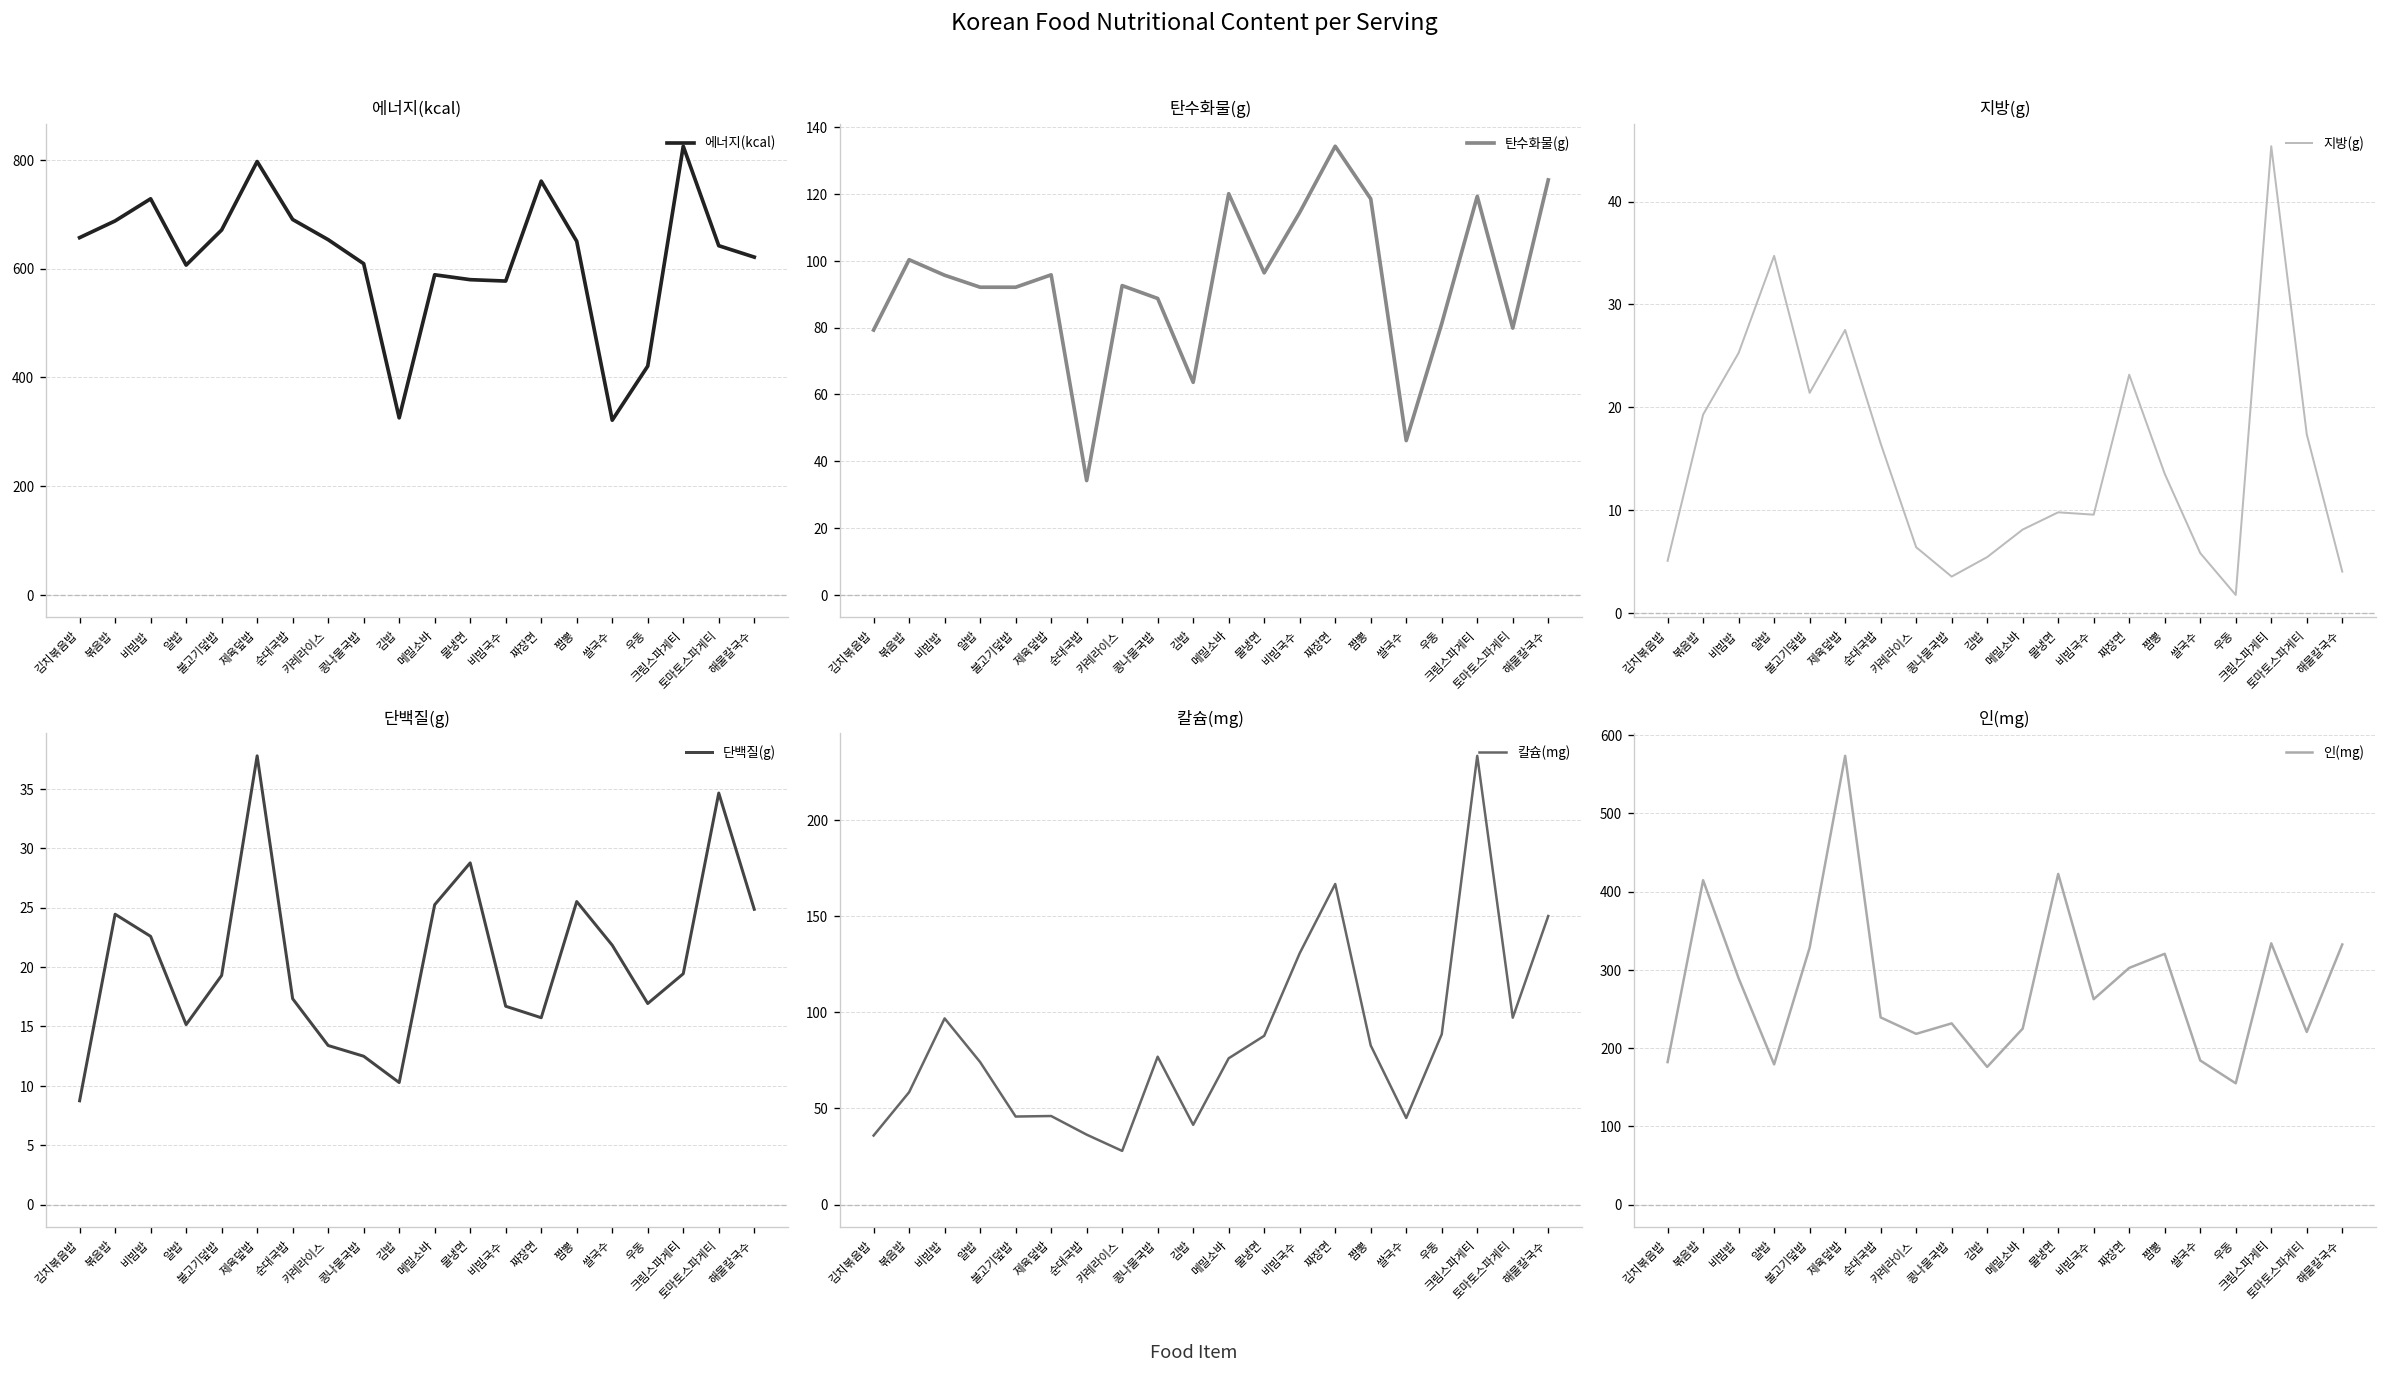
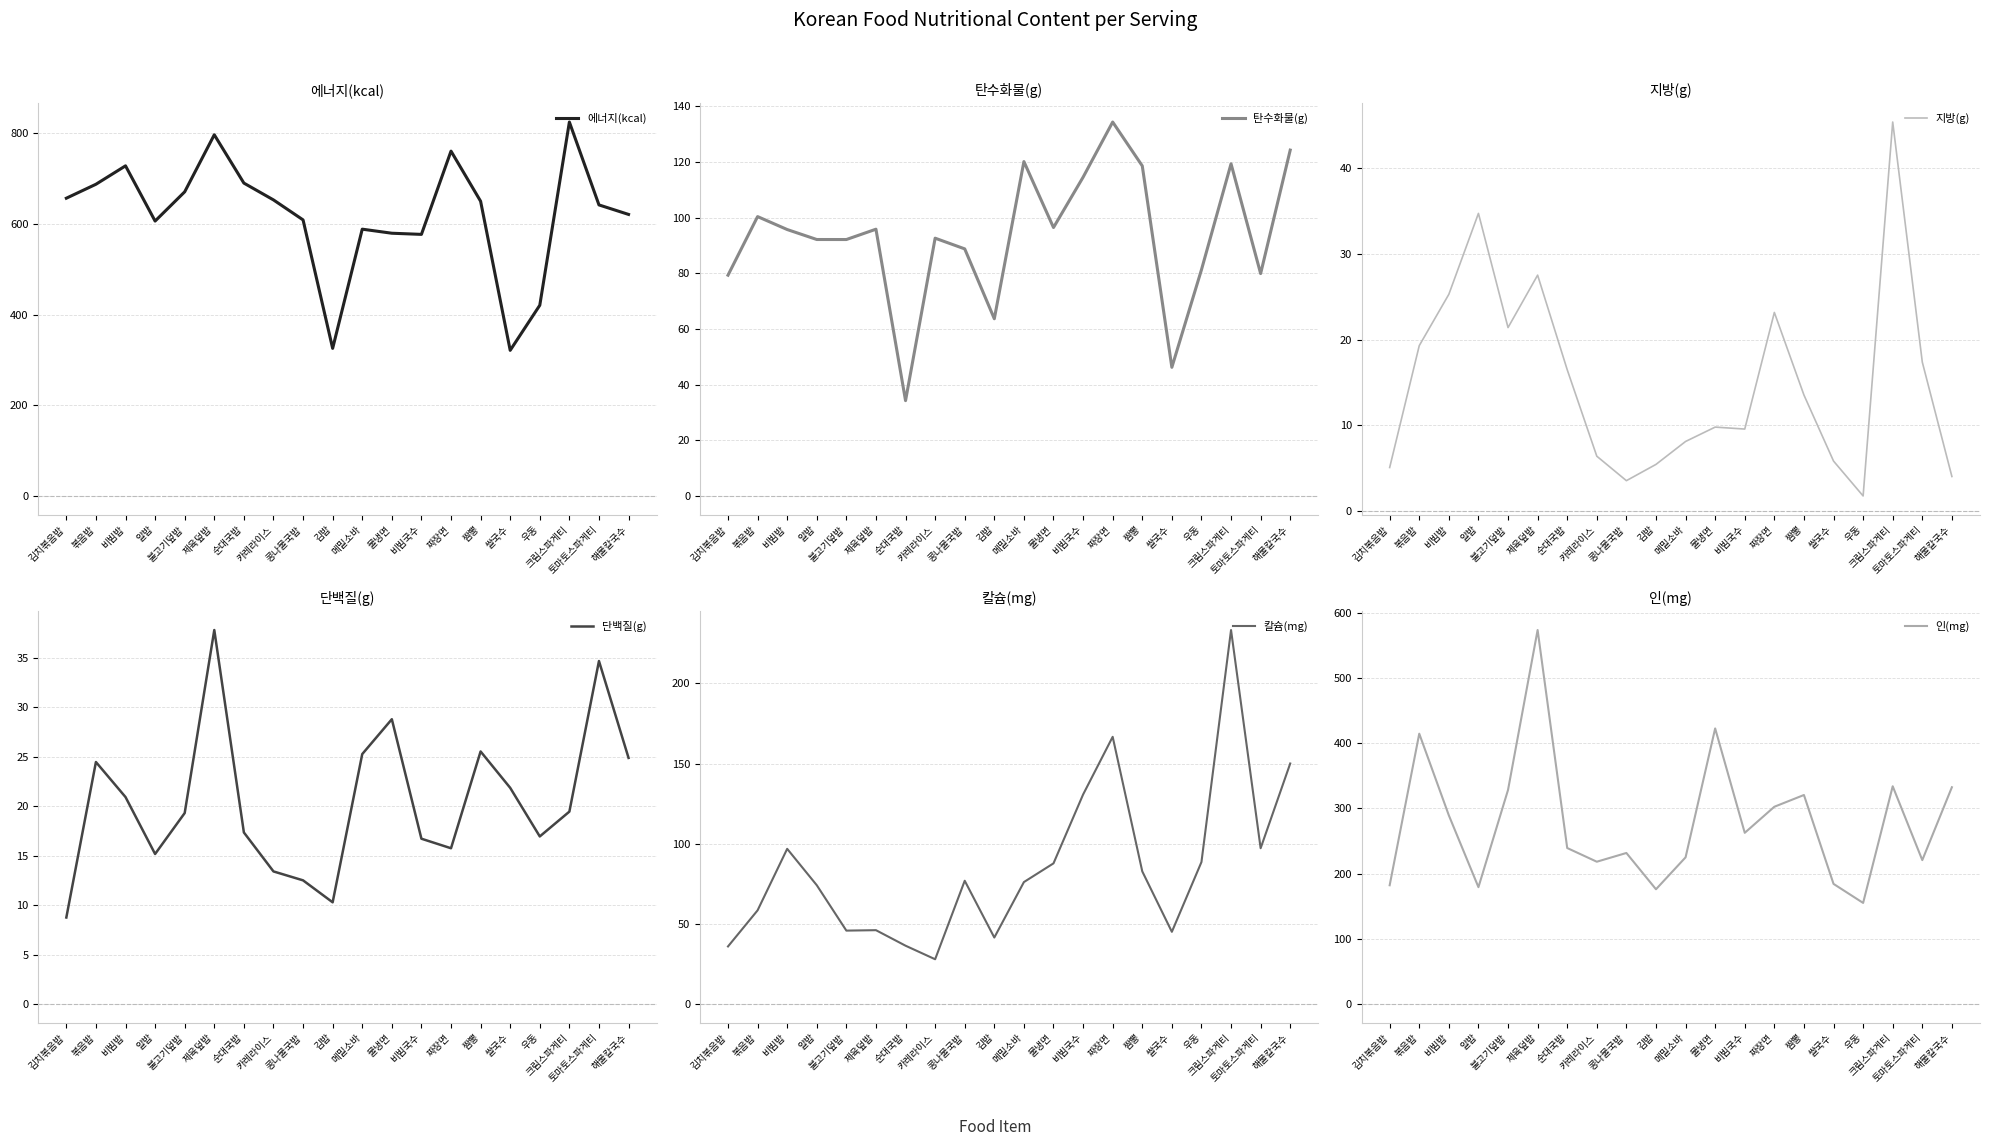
  {
    "에너지(kcal)": {
      "김치볶음밥": 660,
      "볶음밥": 690,
      "비빔밥": 730,
      "알밥": 610,
      "불고기덮밥": 670,
      "제육덮밥": 800,
      "순대국밥": 690,
      "카레라이스": 650,
      "콩나물국밥": 610,
      "김밥": 330,
      "메밀소바": 590,
      "물냉면": 580,
      "비빔국수": 580,
      "짜장면": 760,
      "짬뽕": 650,
      "쌀국수": 320,
      "우동": 420,
      "크림스파게티": 830,
      "토마토스파게티": 640,
      "해물칼국수": 620
    },
    "탄수화물(g)": {
      "김치볶음밥": 79,
      "볶음밥": 100,
      "비빔밥": 96,
      "알밥": 92,
      "불고기덮밥": 92,
      "제육덮밥": 96,
      "순대국밥": 34,
      "카레라이스": 93,
      "콩나물국밥": 89,
      "김밥": 64,
      "메밀소바": 120,
      "물냉면": 96,
      "비빔국수": 114,
      "짜장면": 134,
      "짬뽕": 119,
      "쌀국수": 46,
      "우동": 81,
      "크림스파게티": 119,
      "토마토스파게티": 80,
      "해물칼국수": 124
    },
    "지방(g)": {
      "김치볶음밥": 5,
      "볶음밥": 19,
      "비빔밥": 25,
      "알밥": 35,
      "불고기덮밥": 21,
      "제육덮밥": 28,
      "순대국밥": 16,
      "카레라이스": 6,
      "콩나물국밥": 4,
      "김밥": 5,
      "메밀소바": 8,
      "물냉면": 10,
      "비빔국수": 10,
      "짜장면": 23,
      "짬뽕": 14,
      "쌀국수": 6,
      "우동": 2,
      "크림스파게티": 45,
      "토마토스파게티": 17,
      "해물칼국수": 4
    },
    "단백질(g)": {
      "김치볶음밥": 9,
      "볶음밥": 24,
-     "비빔밥": 23,
+     "비빔밥": 21,
      "알밥": 15,
      "불고기덮밥": 19,
      "제육덮밥": 38,
      "순대국밥": 17,
      "카레라이스": 13,
      "콩나물국밥": 12,
      "김밥": 10,
      "메밀소바": 25,
      "물냉면": 29,
      "비빔국수": 17,
      "짜장면": 16,
      "짬뽕": 26,
      "쌀국수": 22,
      "우동": 17,
      "크림스파게티": 19,
      "토마토스파게티": 35,
      "해물칼국수": 25
    },
    "칼슘(mg)": {
      "김치볶음밥": 36,
      "볶음밥": 58,
      "비빔밥": 97,
      "알밥": 74,
      "불고기덮밥": 46,
      "제육덮밥": 46,
      "순대국밥": 36,
      "카레라이스": 28,
      "콩나물국밥": 77,
      "김밥": 41,
      "메밀소바": 76,
      "물냉면": 88,
      "비빔국수": 131,
      "짜장면": 167,
      "짬뽕": 83,
      "쌀국수": 45,
      "우동": 89,
      "크림스파게티": 233,
      "토마토스파게티": 97,
      "해물칼국수": 150
    },
    "인(mg)": {
      "김치볶음밥": 180,
      "볶음밥": 410,
      "비빔밥": 290,
      "알밥": 180,
      "불고기덮밥": 330,
      "제육덮밥": 570,
      "순대국밥": 240,
      "카레라이스": 220,
      "콩나물국밥": 230,
      "김밥": 180,
      "메밀소바": 220,
      "물냉면": 420,
      "비빔국수": 260,
      "짜장면": 300,
      "짬뽕": 320,
      "쌀국수": 180,
      "우동": 160,
      "크림스파게티": 330,
      "토마토스파게티": 220,
      "해물칼국수": 330
    }
  }
